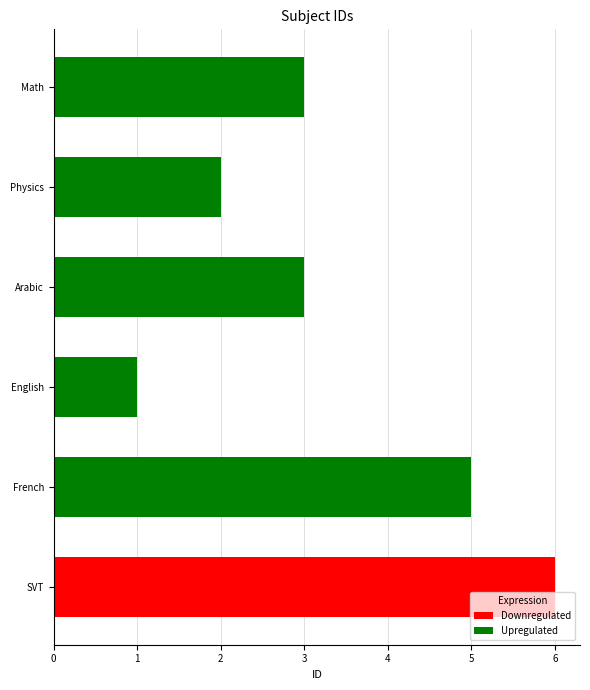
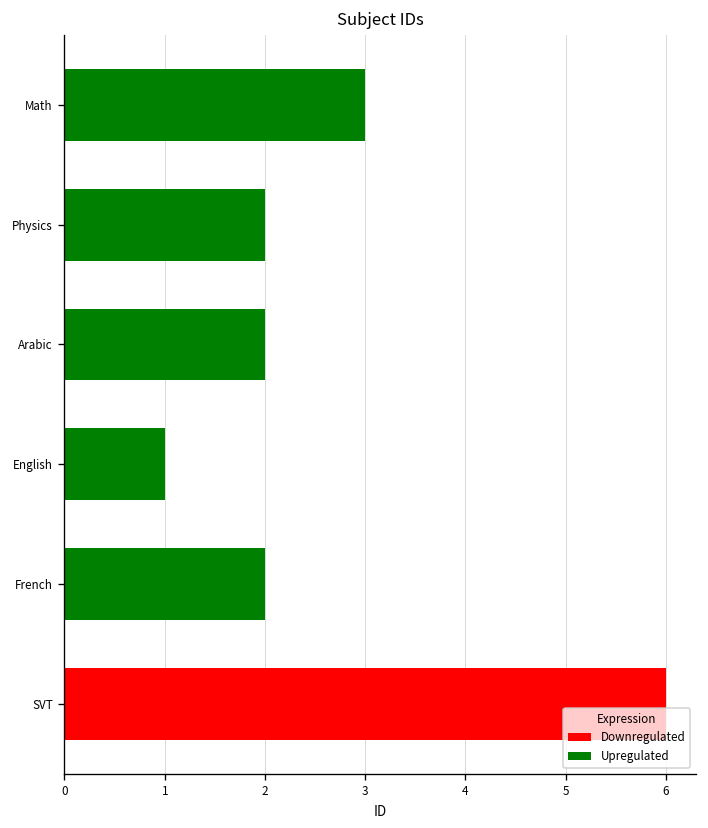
  {
    "Math": 3,
    "Physics": 2,
-   "Arabic": 3,
+   "Arabic": 2,
    "English": 1,
-   "French": 5,
+   "French": 2,
    "SVT": 6
  }
